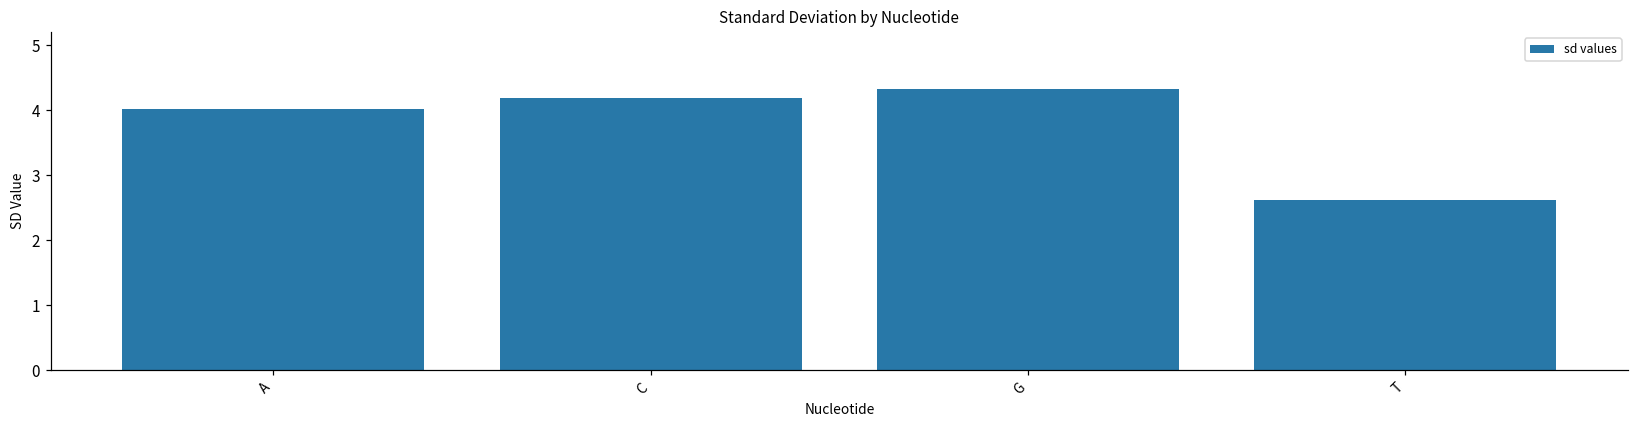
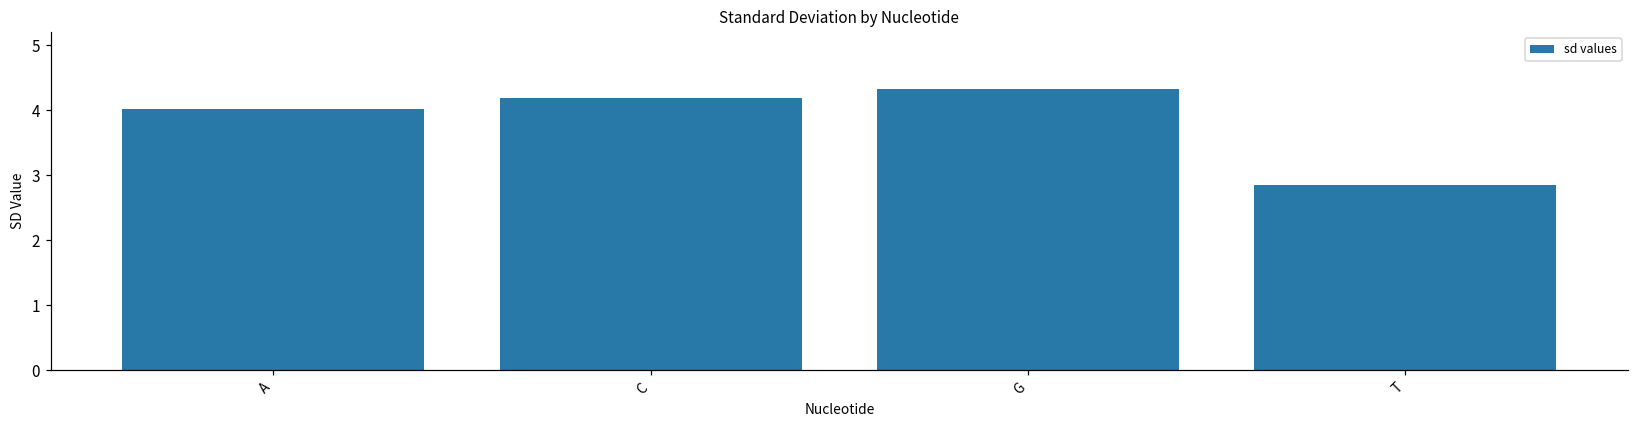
  {
    "A": 4.0,
    "C": 4.2,
    "G": 4.3,
-   "T": 2.6
+   "T": 2.9
  }
